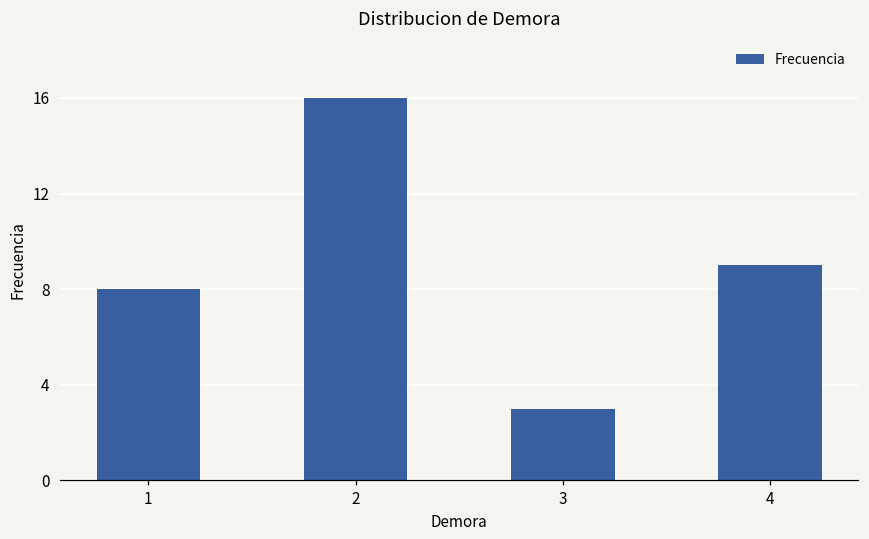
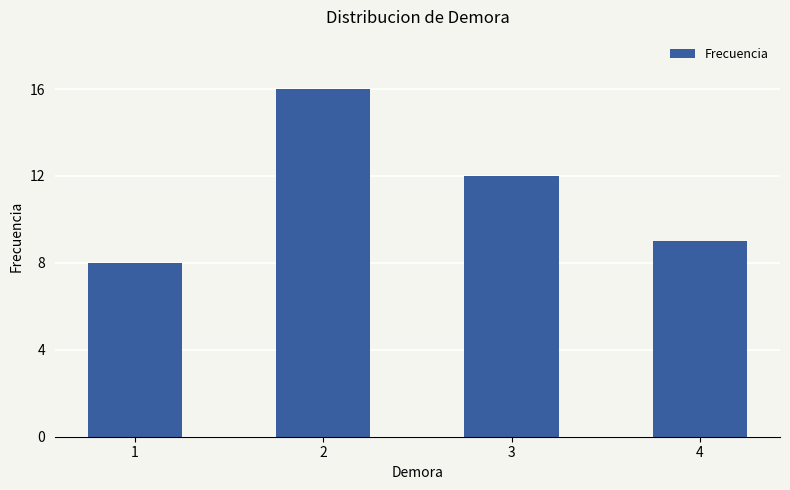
  {
    "1": 8,
    "2": 16,
-   "3": 3,
+   "3": 12,
    "4": 9
  }
